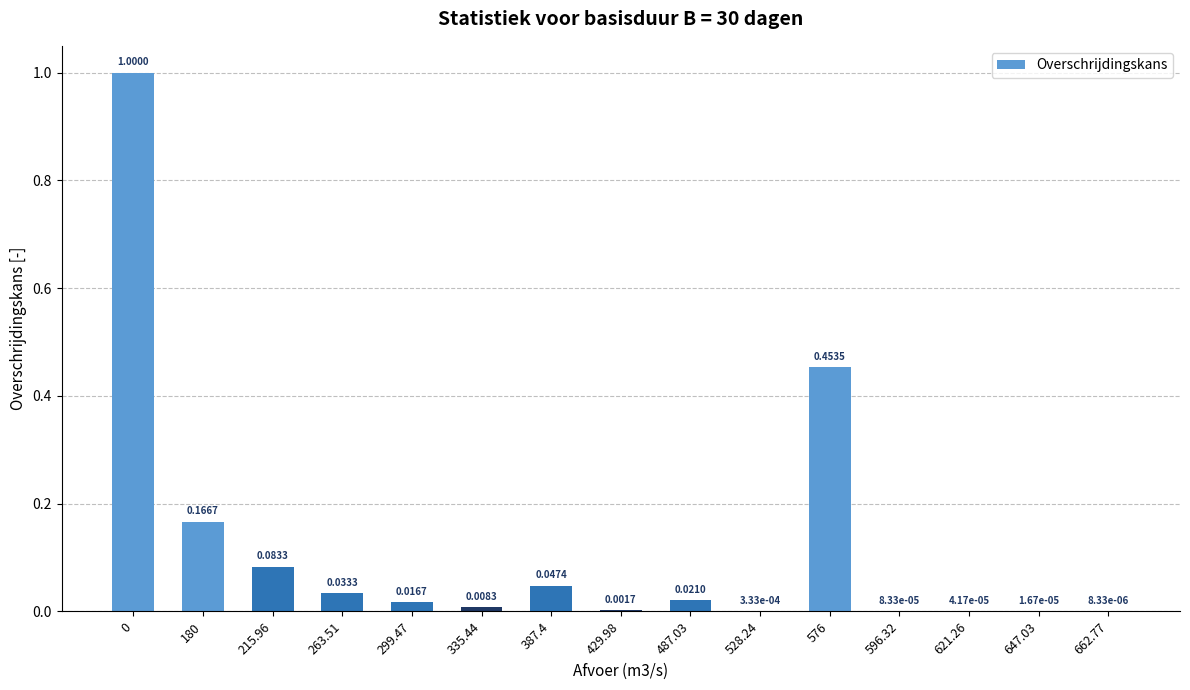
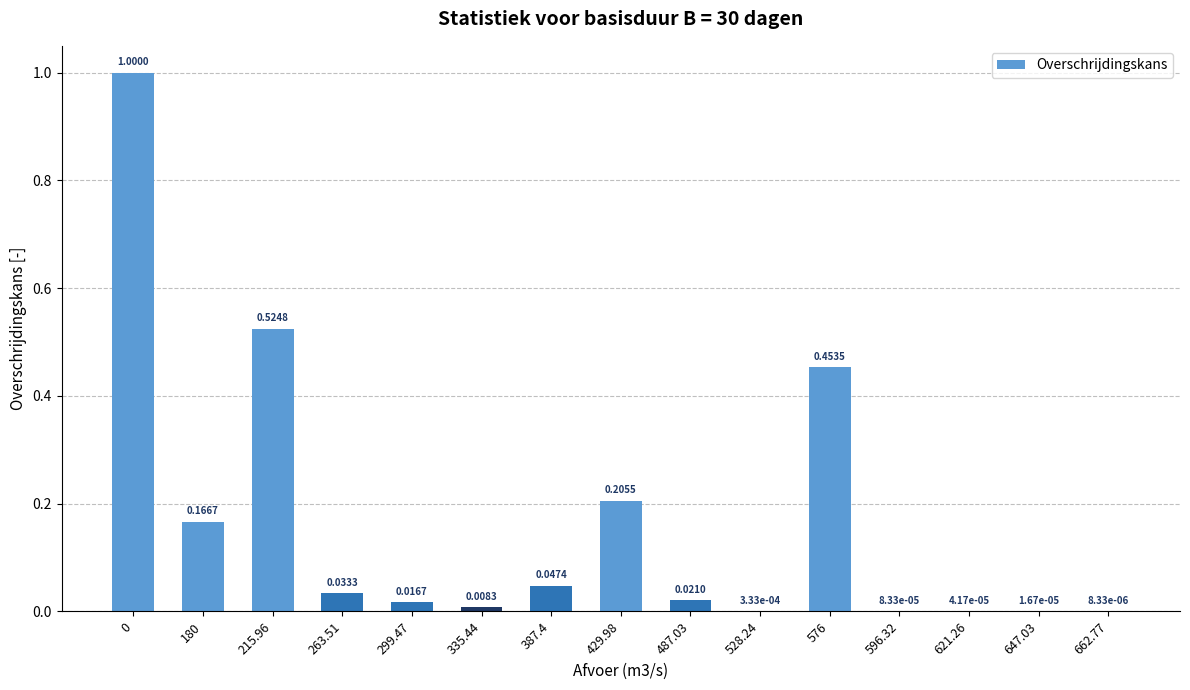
  {
    "0": "1.0000",
    "180": "0.1667",
-   "215.96": "0.0833",
+   "215.96": "0.5248",
    "263.51": "0.0333",
    "299.47": "0.0167",
    "335.44": "0.0083",
    "387.4": "0.0474",
-   "429.98": "0.0017",
+   "429.98": "0.2055",
    "487.03": "0.0210",
    "528.24": "3.33e-04",
    "576": "0.4535",
    "596.32": "8.33e-05",
    "621.26": "4.17e-05",
    "647.03": "1.67e-05",
    "662.77": "8.33e-06"
  }
